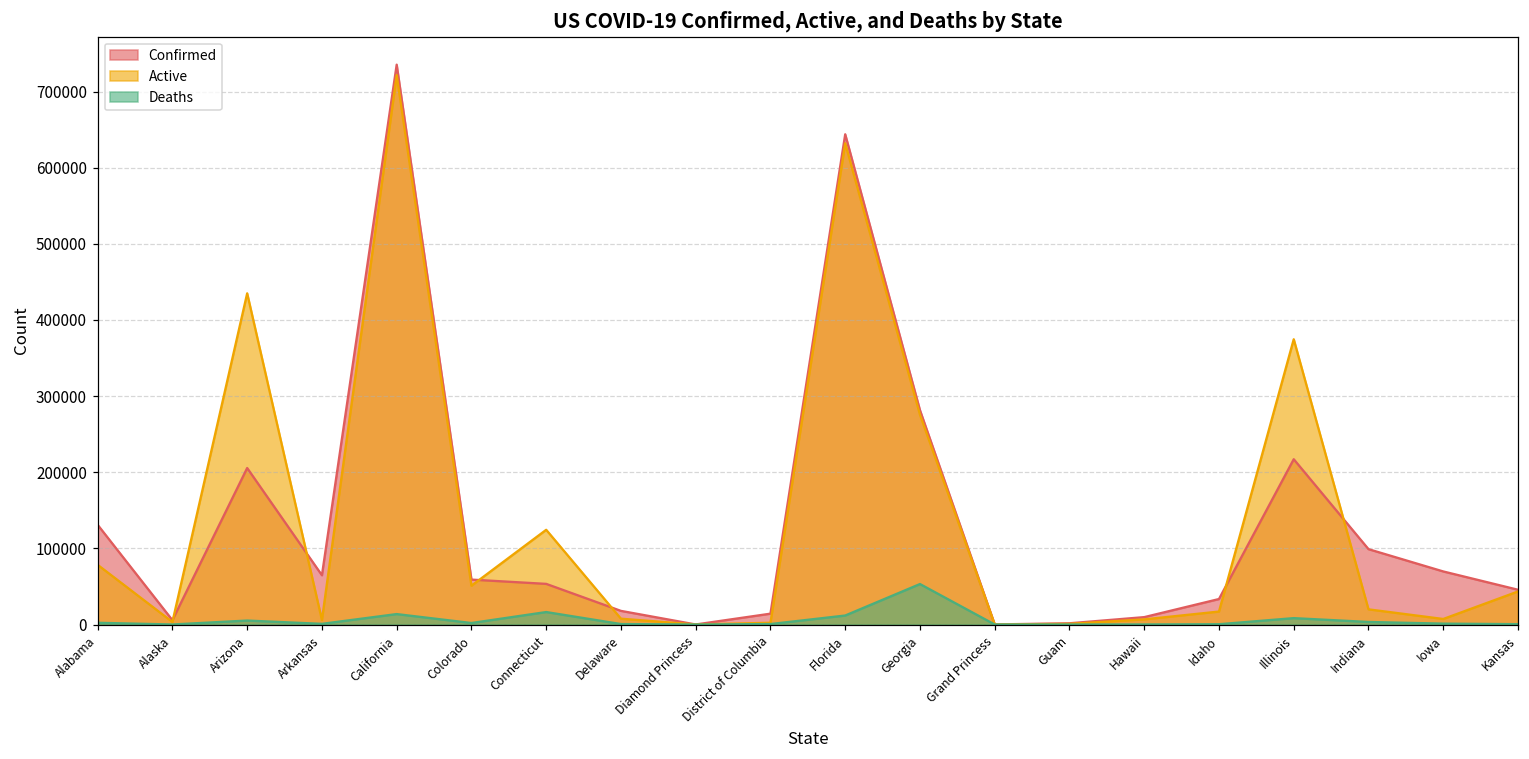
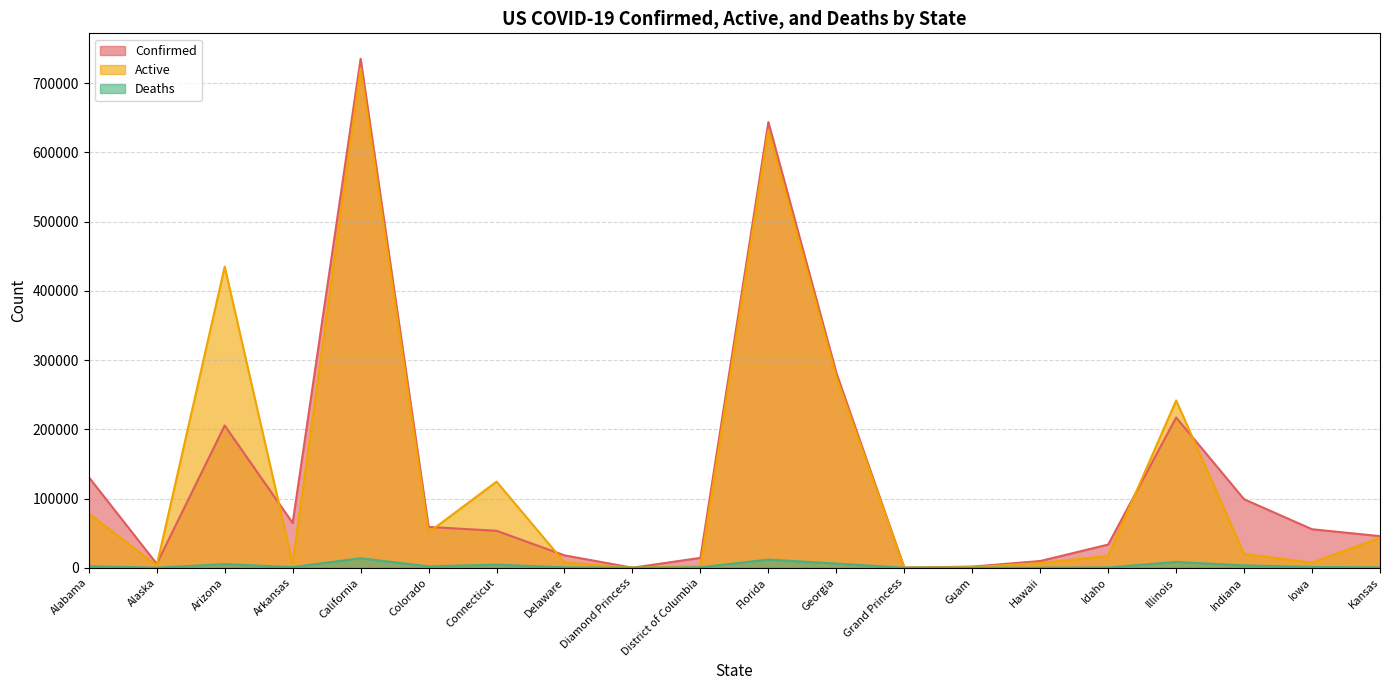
  {
    "Confirmed": {
      "Alabama": 130000,
      "Arizona": 210000,
      "Arkansas": 60000,
      "California": 740000,
      "Colorado": 60000,
      "Connecticut": 50000,
      "Delaware": 20000,
      "District of Columbia": 10000,
      "Florida": 640000,
      "Georgia": 280000,
      "Idaho": 30000,
      "Illinois": 220000,
      "Indiana": 100000,
-     "Iowa": 70000
+     "Iowa": 60000
    },
    "Active": {
      "Alabama": 80000,
      "Arizona": 430000,
      "Arkansas": 10000,
      "California": 720000,
      "Colorado": 50000,
      "Connecticut": 120000,
      "Delaware": 10000,
      "Florida": 630000,
      "Georgia": 280000,
      "Idaho": 20000,
-     "Illinois": 370000,
+     "Illinois": 240000,
      "Indiana": 20000,
      "Iowa": 10000
    },
    "Deaths": {
      "Alabama": 0,
      "Arizona": 10000,
      "Arkansas": 0,
      "California": 10000,
      "Colorado": 0,
-     "Connecticut": 20000,
+     "Connecticut": 0,
      "Delaware": 0,
      "Florida": 10000,
-     "Georgia": 50000,
+     "Georgia": 10000,
      "Hawaii": 0,
      "Idaho": 0,
      "Illinois": 10000,
      "Indiana": 0,
      "Iowa": 0,
      "Kansas": 0
    }
  }
